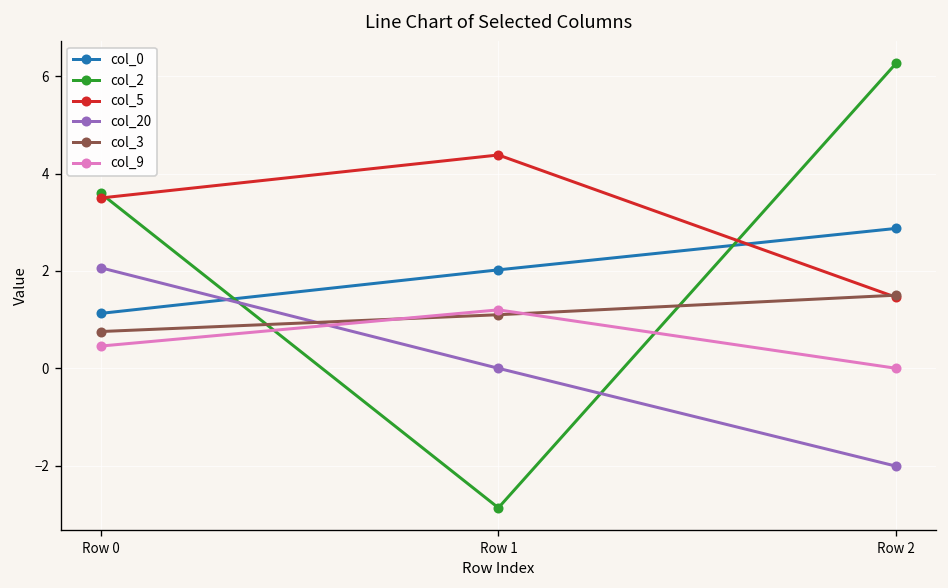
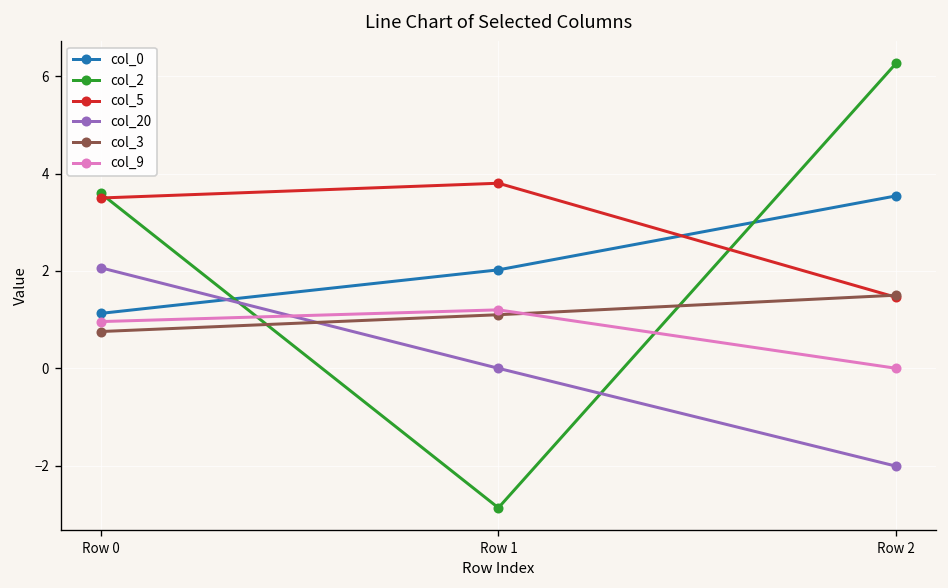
  {
    "col_0": {
      "Row 0": 1.1,
      "Row 1": 2.0,
-     "Row 2": 2.9
+     "Row 2": 3.5
    },
    "col_2": {
      "Row 0": 3.6,
      "Row 1": -2.9,
      "Row 2": 6.3
    },
    "col_5": {
      "Row 0": 3.5,
-     "Row 1": 4.4
+     "Row 1": 3.8
    },
    "col_20": {
      "Row 0": 2.1,
      "Row 1": 0.0,
      "Row 2": -2.0
    },
    "col_3": {
      "Row 0": 0.8,
      "Row 1": 1.1
    },
    "col_9": {
-     "Row 0": 0.5,
+     "Row 0": 1.0,
      "Row 1": 1.2,
      "Row 2": 0.0
    }
  }
